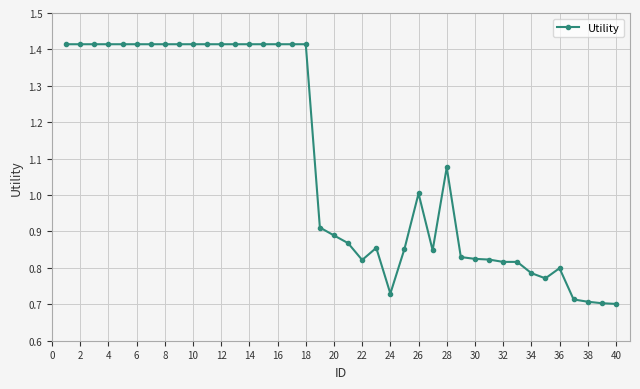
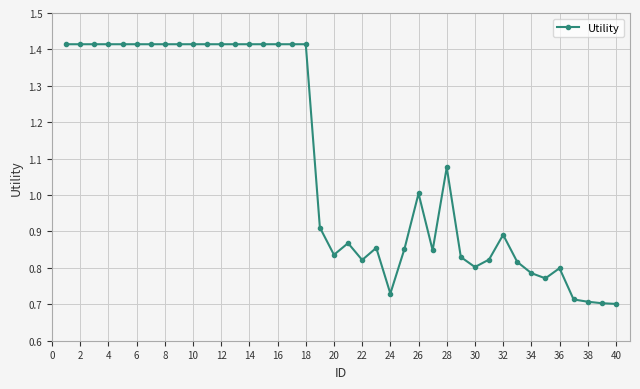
  {
    "2": 1.41,
    "4": 1.41,
    "6": 1.41,
    "8": 1.41,
    "10": 1.41,
    "12": 1.41,
    "14": 1.41,
    "16": 1.41,
    "18": 1.41,
-   "20": 0.89,
+   "20": 0.84,
    "22": 0.82,
    "24": 0.73,
    "26": 1.00,
    "28": 1.08,
-   "30": 0.82,
-   "32": 0.82,
+   "30": 0.80,
+   "32": 0.89,
    "34": 0.79,
    "36": 0.80,
    "38": 0.71,
    "40": 0.70
  }
